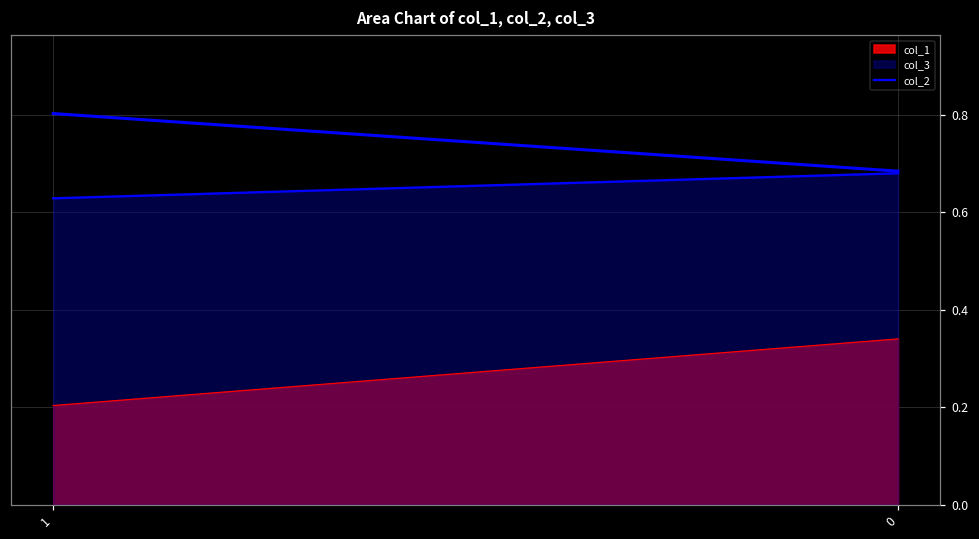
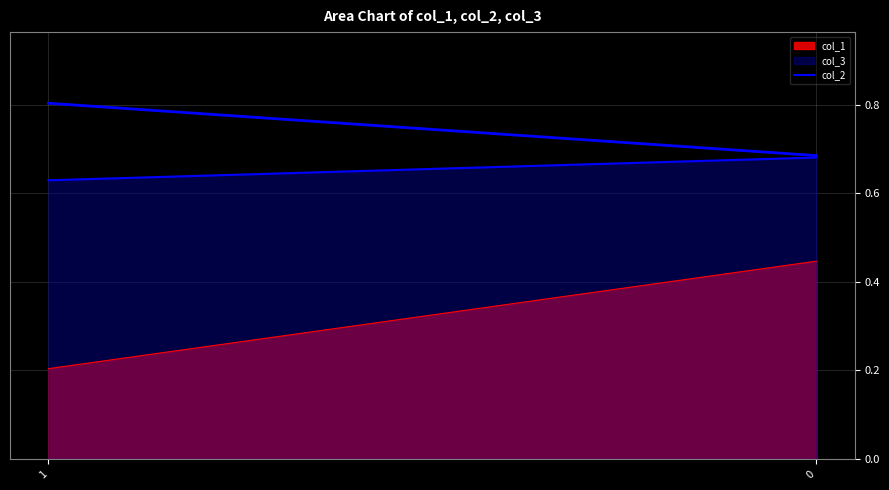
  {
    "col_1": {
      "1": 0.20,
-     "0": 0.34
+     "0": 0.45
    },
    "col_3": {
      "1": 0.63
    }
  }
